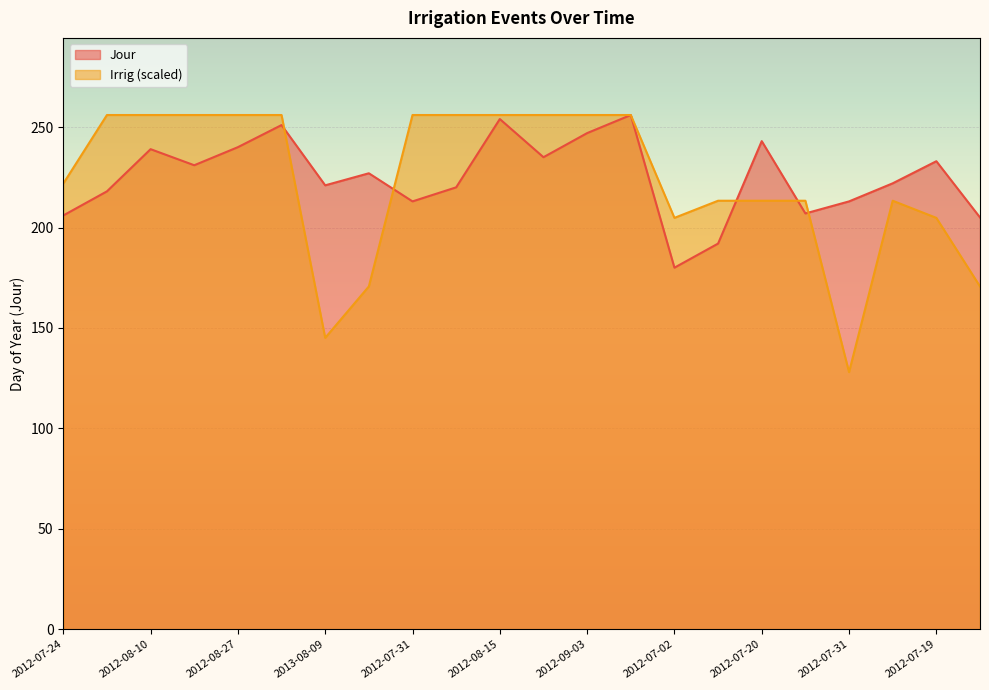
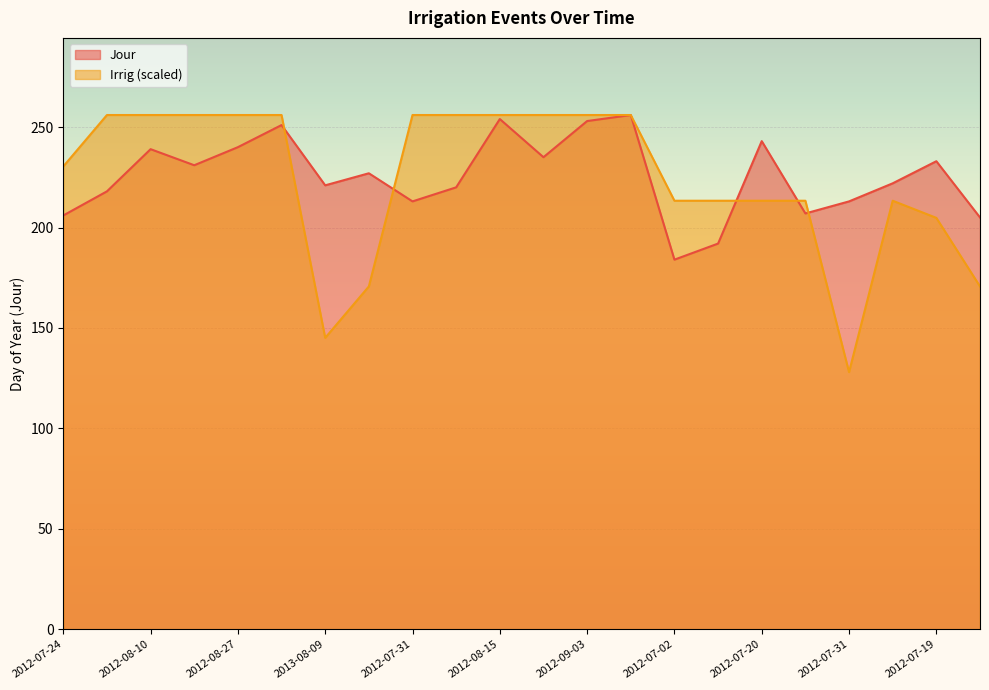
  {
    "Jour": {
      "2012-07-24": 206,
      "2012-08-10": 239,
      "2012-08-27": 240,
      "2013-08-09": 221,
      "2012-08-15": 254,
-     "2012-09-03": 247,
-     "2012-07-02": 180,
+     "2012-09-03": 253,
+     "2012-07-02": 184,
      "2012-07-20": 243,
      "2012-07-19": 233
    },
    "Irrig (scaled)": {
-     "2012-07-24": 222,
+     "2012-07-24": 230,
      "2012-08-10": 256,
      "2012-08-27": 256,
      "2013-08-09": 145,
      "2012-08-15": 256,
      "2012-09-03": 256,
-     "2012-07-02": 205,
+     "2012-07-02": 213,
      "2012-07-20": 213,
      "2012-07-19": 205
    }
  }
